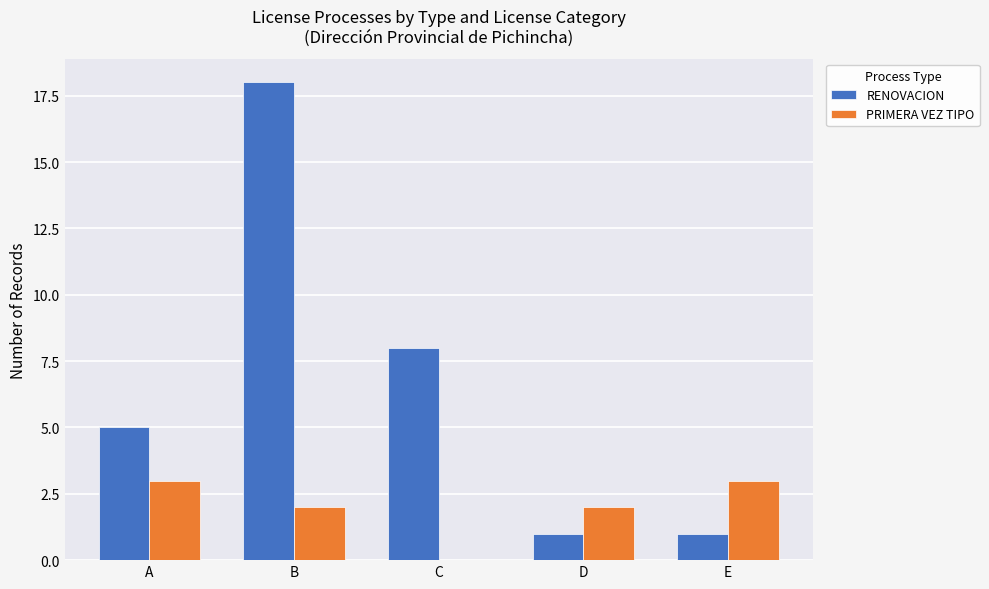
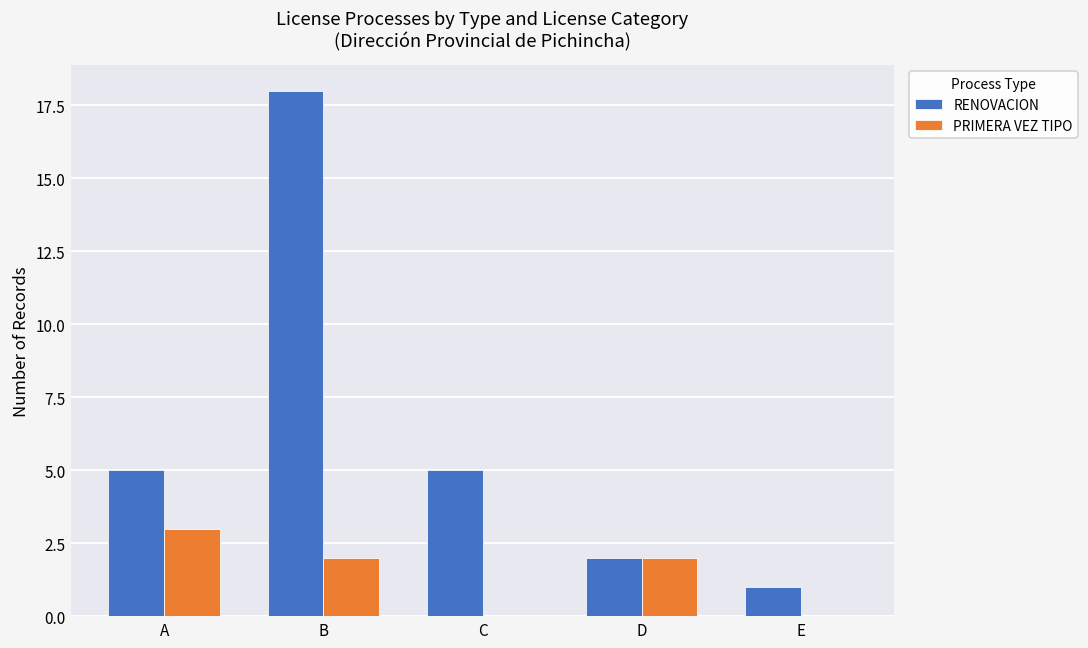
  {
    "RENOVACION": {
      "A": 5,
      "B": 18,
-     "C": 8,
-     "D": 1,
+     "C": 5,
+     "D": 2,
      "E": 1
    },
    "PRIMERA VEZ TIPO": {
      "A": 3,
      "B": 2,
      "C": 0,
      "D": 2,
-     "E": 3
+     "E": 0
    }
  }
